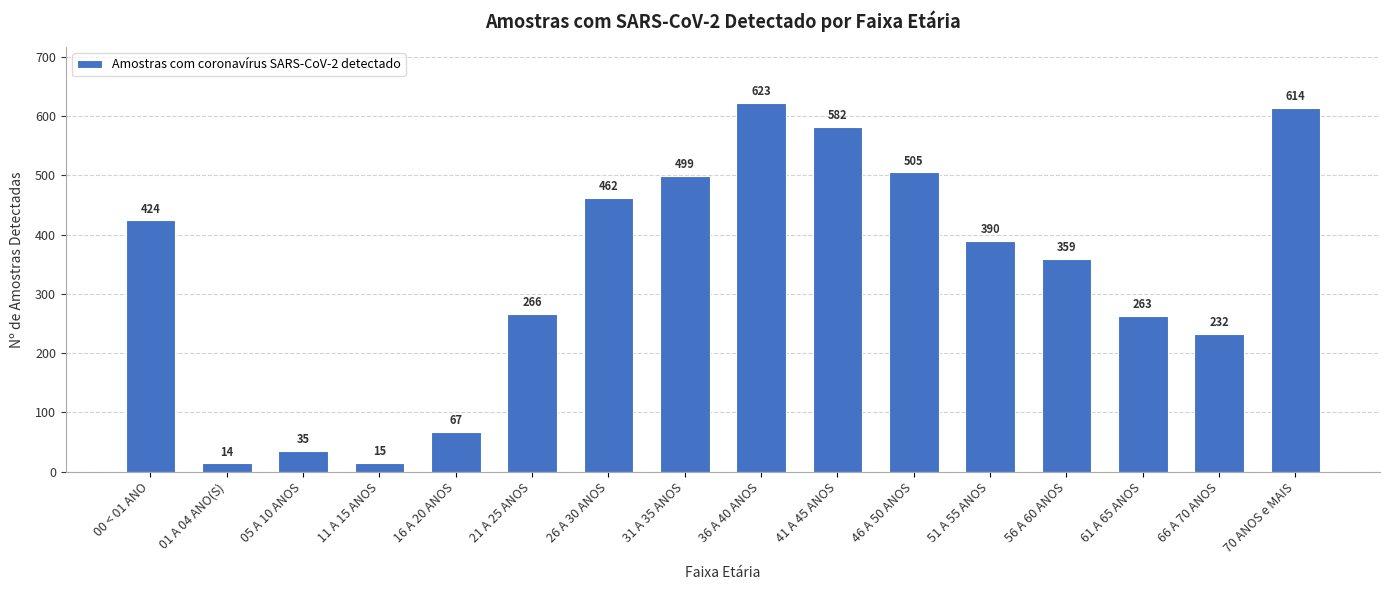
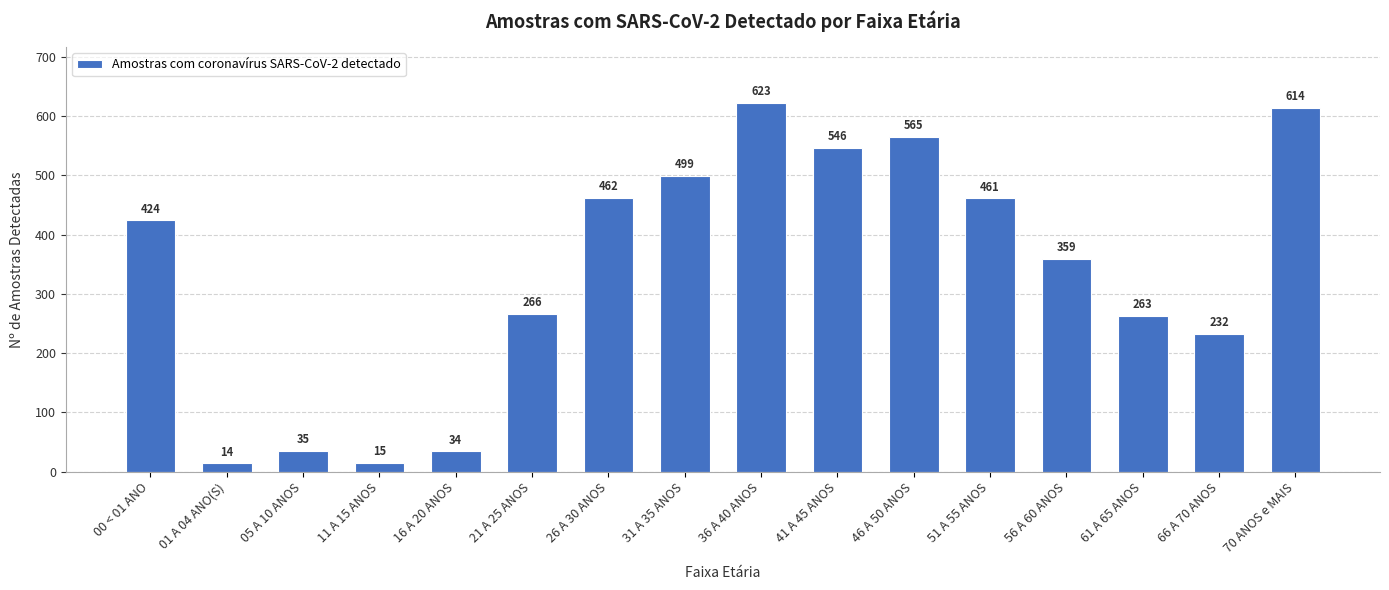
  {
    "00 < 01 ANO": 424,
    "01 A 04 ANO(S)": 14,
    "05 A 10 ANOS": 35,
    "11 A 15 ANOS": 15,
-   "16 A 20 ANOS": 67,
+   "16 A 20 ANOS": 34,
    "21 A 25 ANOS": 266,
    "26 A 30 ANOS": 462,
    "31 A 35 ANOS": 499,
    "36 A 40 ANOS": 623,
-   "41 A 45 ANOS": 582,
-   "46 A 50 ANOS": 505,
-   "51 A 55 ANOS": 390,
+   "41 A 45 ANOS": 546,
+   "46 A 50 ANOS": 565,
+   "51 A 55 ANOS": 461,
    "56 A 60 ANOS": 359,
    "61 A 65 ANOS": 263,
    "66 A 70 ANOS": 232,
    "70 ANOS e MAIS": 614
  }
